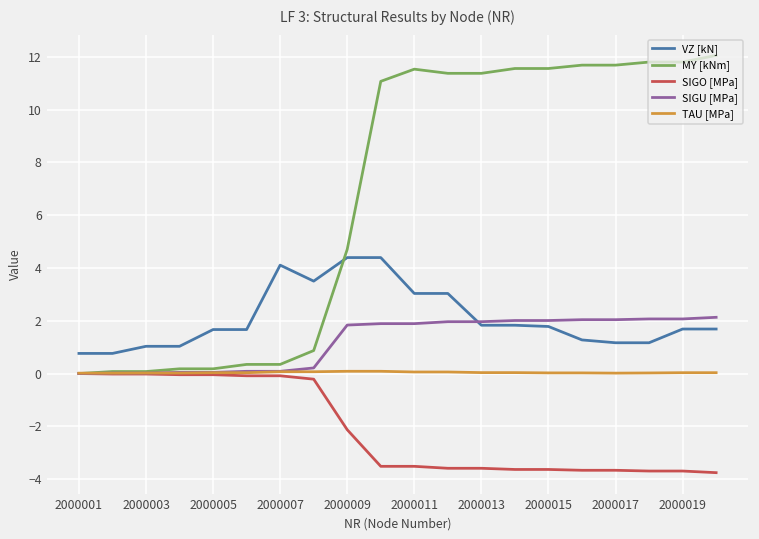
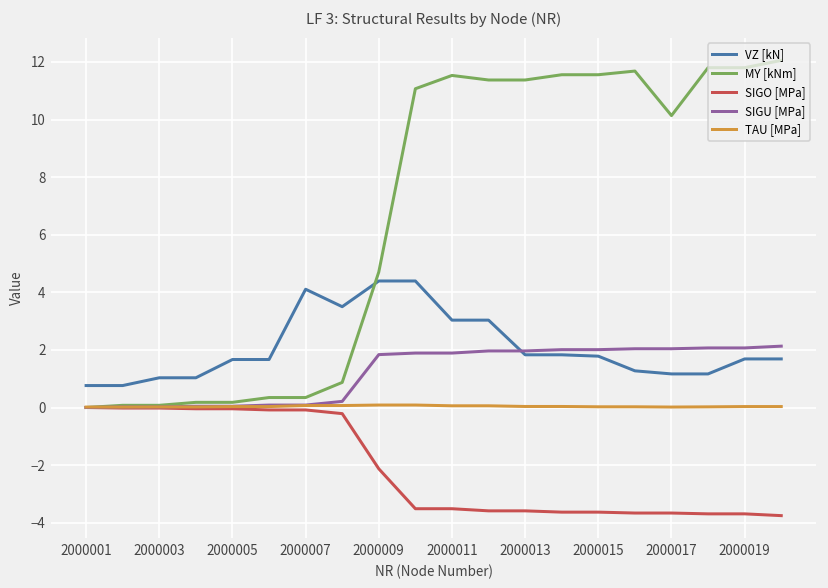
  {
    "VZ [kN]": {
      "2000001": 0.8,
      "2000003": 1.0,
      "2000005": 1.7,
      "2000007": 4.1,
      "2000009": 4.4,
      "2000011": 3.0,
      "2000013": 1.8,
      "2000015": 1.8,
      "2000017": 1.2,
      "2000019": 1.7
    },
    "MY [kNm]": {
      "2000005": 0.2,
      "2000007": 0.3,
      "2000009": 4.7,
      "2000011": 11.5,
      "2000013": 11.4,
      "2000015": 11.6,
-     "2000017": 11.7
+     "2000017": 10.1
    },
    "SIGO [MPa]": {
      "2000007": -0.1,
      "2000009": -2.1,
      "2000011": -3.5,
      "2000013": -3.6,
      "2000015": -3.6,
      "2000017": -3.7,
      "2000019": -3.7
    },
    "SIGU [MPa]": {
      "2000009": 1.8,
      "2000011": 1.9,
      "2000013": 2.0,
      "2000015": 2.0,
      "2000017": 2.0,
      "2000019": 2.1
    },
    "TAU [MPa]": {
      "2000009": 0.1,
      "2000011": 0.1,
      "2000013": 0.0,
      "2000015": 0.0,
      "2000017": 0.0,
      "2000019": 0.0
    }
  }
